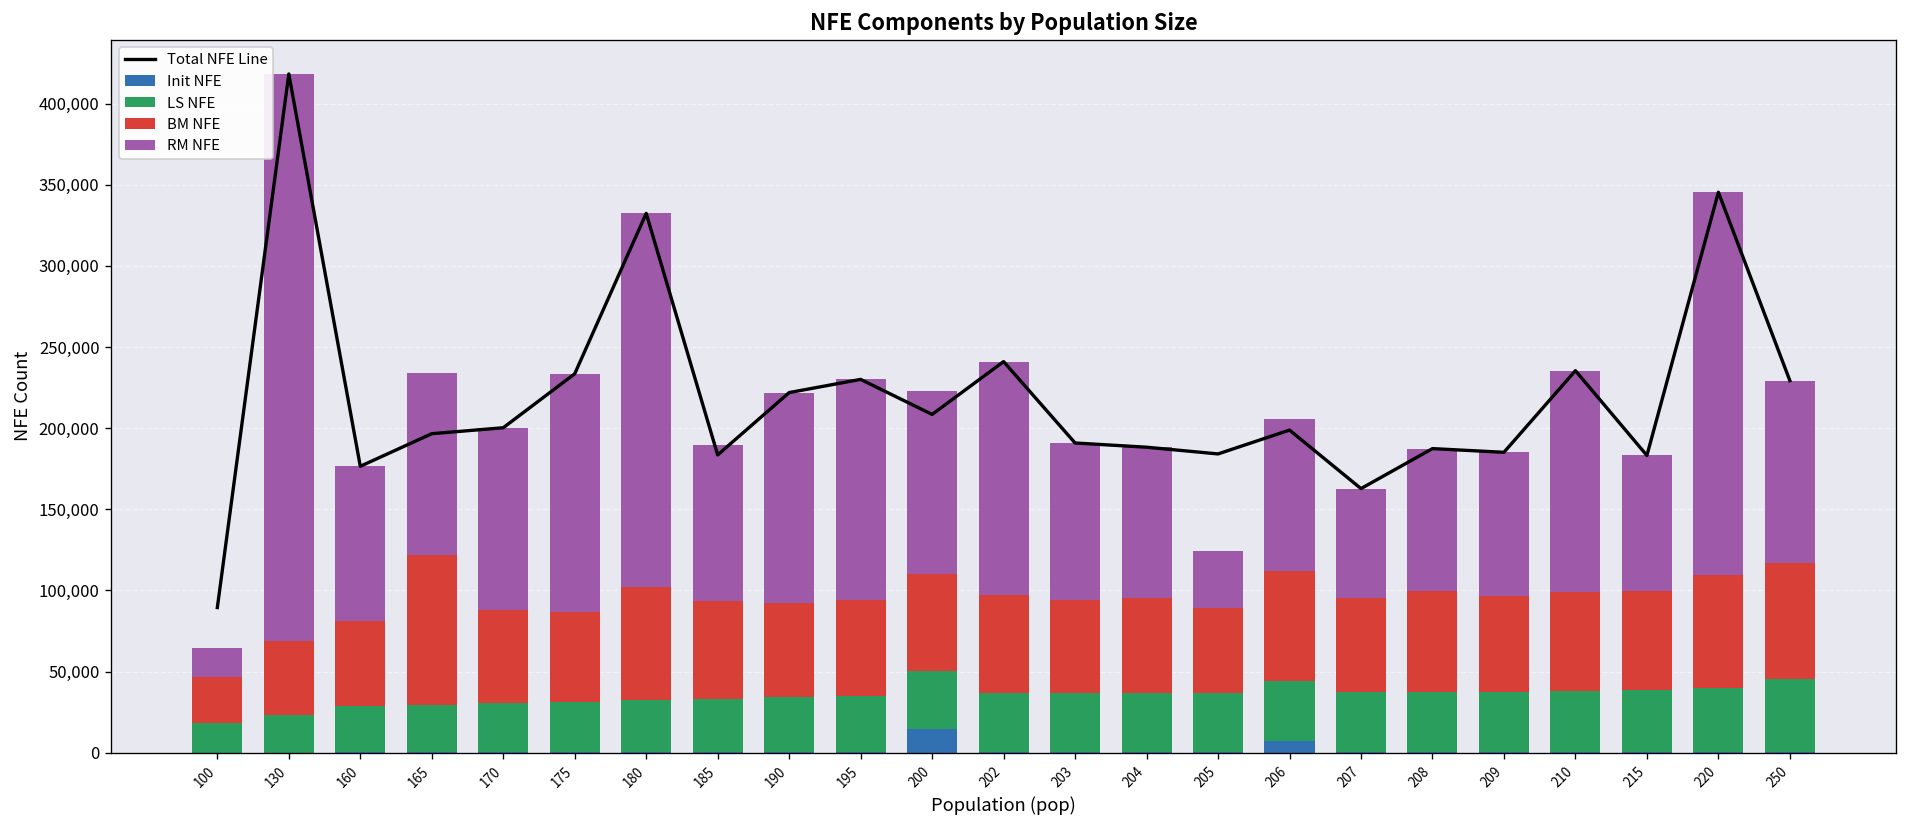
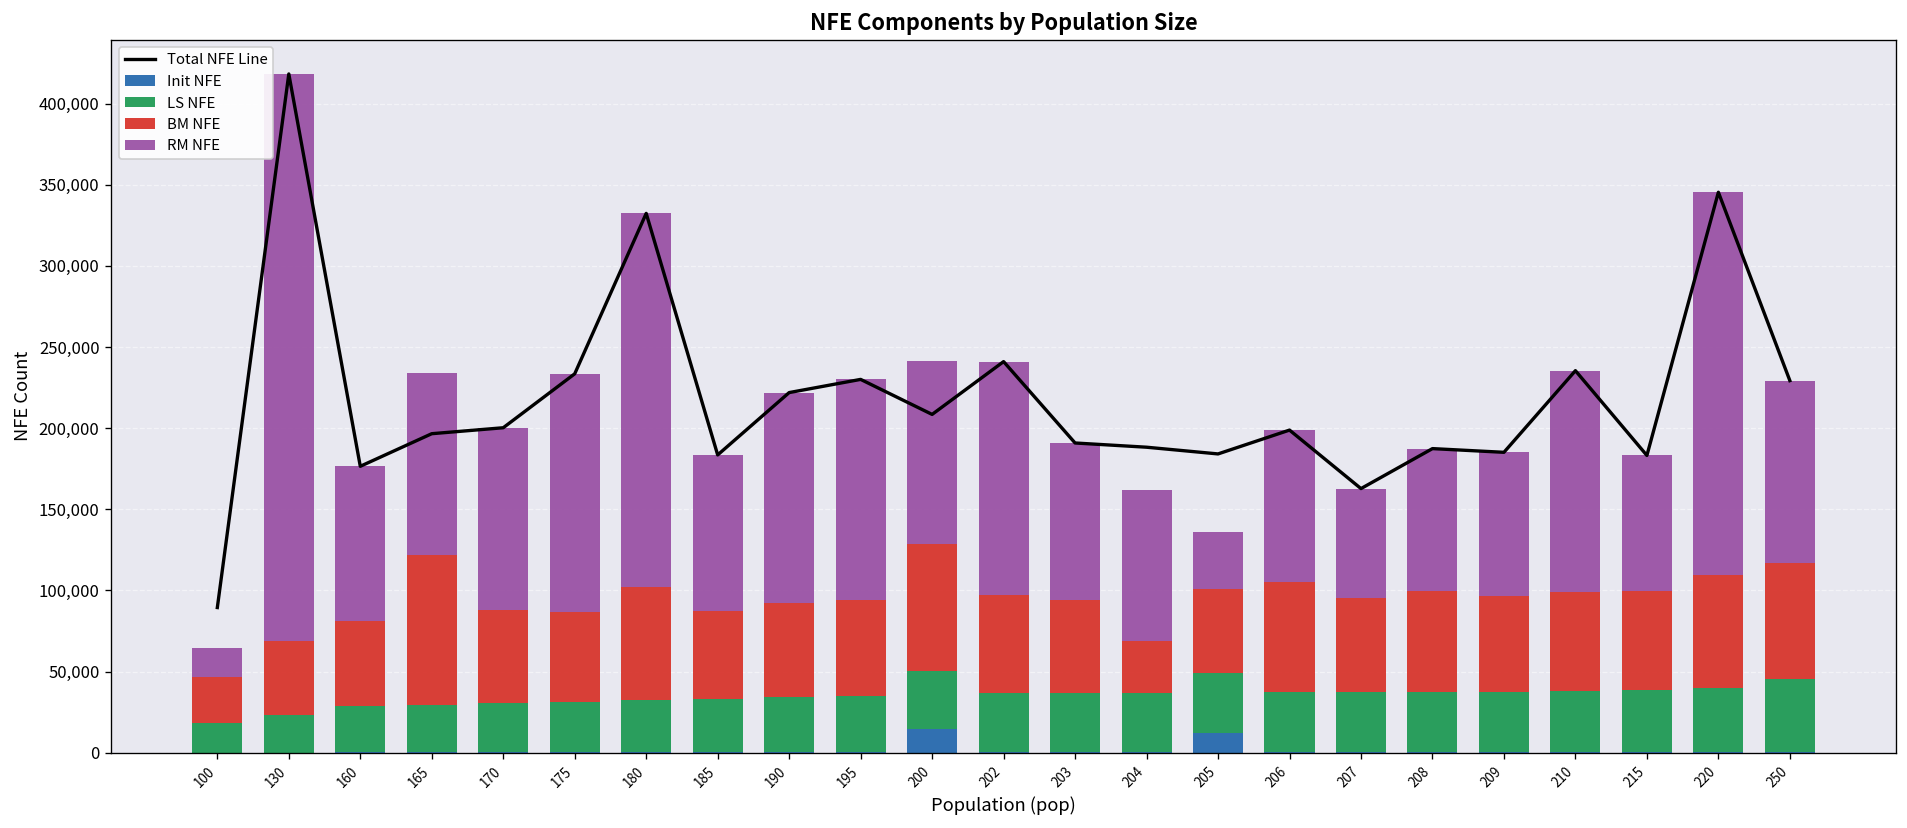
  {
    "Total NFE Line": {
      "100": "89,000",
      "130": "418,000",
      "160": "177,000",
      "165": "197,000",
      "170": "200,000",
      "175": "234,000",
      "180": "332,000",
      "185": "184,000",
      "190": "222,000",
      "195": "230,000",
      "200": "208,000",
      "202": "241,000",
      "203": "191,000",
      "204": "188,000",
      "205": "184,000",
      "206": "199,000",
      "207": "163,000",
      "208": "187,000",
      "209": "185,000",
      "210": "235,000",
      "215": "183,000",
      "220": "345,000",
      "250": "229,000"
    },
    "Init NFE": {
      "200": "15,000",
-     "205": "0",
-     "206": "7,000"
+     "205": "12,000",
+     "206": "0"
    },
    "LS NFE": {
      "100": "18,000",
      "130": "23,000",
      "160": "29,000",
      "165": "30,000",
      "170": "31,000",
      "175": "31,000",
      "180": "32,000",
      "185": "33,000",
      "190": "34,000",
      "195": "35,000",
      "200": "36,000",
      "202": "36,000",
      "203": "36,000",
      "204": "37,000",
      "205": "37,000",
      "206": "37,000",
      "207": "37,000",
      "208": "37,000",
      "209": "37,000",
      "210": "38,000",
      "215": "39,000",
      "220": "40,000",
      "250": "45,000"
    },
    "BM NFE": {
      "100": "29,000",
      "130": "45,000",
      "160": "52,000",
      "165": "92,000",
      "170": "57,000",
      "175": "55,000",
      "180": "70,000",
-     "185": "60,000",
+     "185": "54,000",
      "190": "58,000",
      "195": "59,000",
-     "200": "60,000",
+     "200": "78,000",
      "202": "61,000",
      "203": "58,000",
-     "204": "59,000",
+     "204": "32,000",
      "205": "52,000",
      "206": "68,000",
      "207": "58,000",
      "208": "62,000",
      "209": "59,000",
      "210": "61,000",
      "215": "61,000",
      "220": "70,000",
      "250": "72,000"
    },
    "RM NFE": {
      "100": "18,000",
      "130": "349,000",
      "160": "95,000",
      "165": "112,000",
      "170": "112,000",
      "175": "147,000",
      "180": "230,000",
      "185": "96,000",
      "190": "130,000",
      "195": "136,000",
      "200": "113,000",
      "202": "144,000",
      "203": "97,000",
      "204": "93,000",
      "205": "35,000",
      "206": "94,000",
      "207": "68,000",
      "208": "88,000",
      "209": "89,000",
      "210": "137,000",
      "215": "84,000",
      "220": "236,000",
      "250": "112,000"
    }
  }
